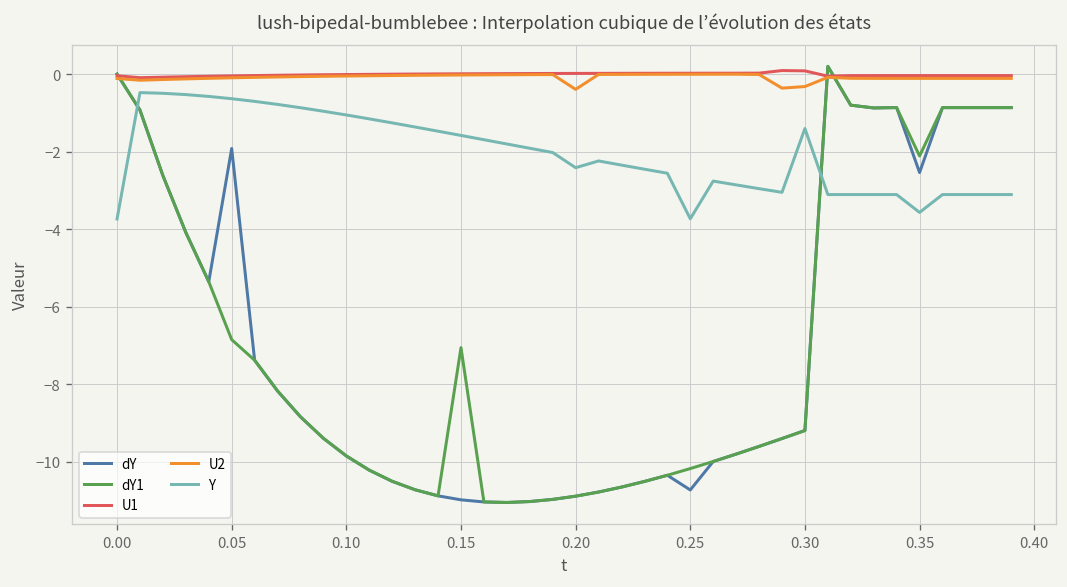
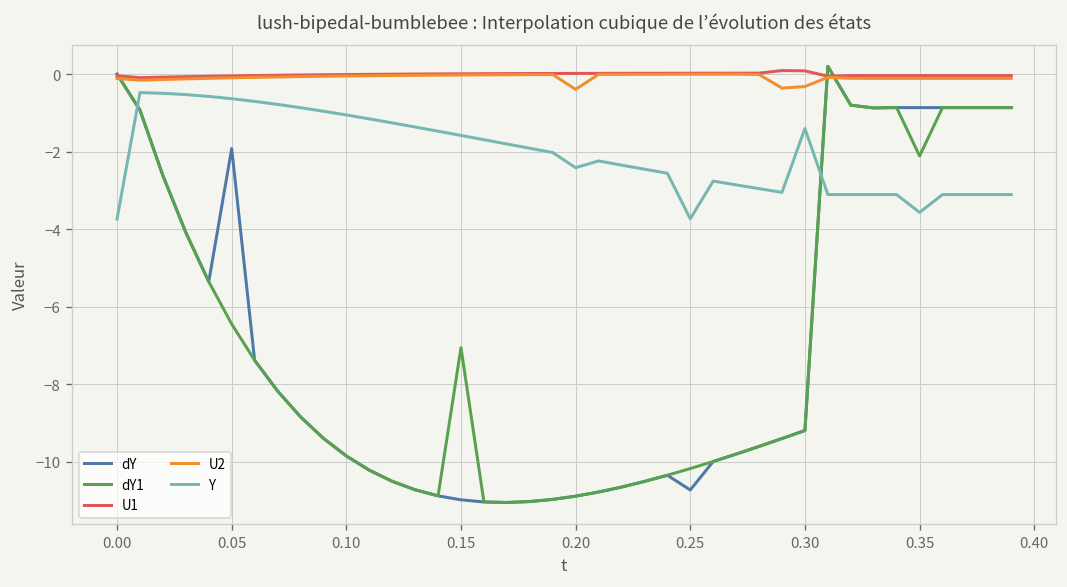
  {
    "dY": {
      "0.05": -1.9,
      "0.15": -11.0,
      "0.25": -10.7,
-     "0.35": -2.5
+     "0.35": -0.9
    },
    "dY1": {
-     "0.05": -6.8,
+     "0.05": -6.4,
      "0.15": -7.1,
      "0.25": -10.2,
      "0.35": -2.1
    },
    "U1": {
      "0.20": 0.0,
      "0.30": 0.1
    },
    "U2": {
      "0.20": -0.4,
      "0.30": -0.3
    },
    "Y": {
      "0.00": -3.7,
      "0.05": -0.6,
      "0.10": -1.1,
      "0.15": -1.6,
      "0.20": -2.4,
      "0.25": -3.7,
      "0.30": -1.4,
      "0.35": -3.6
    }
  }
